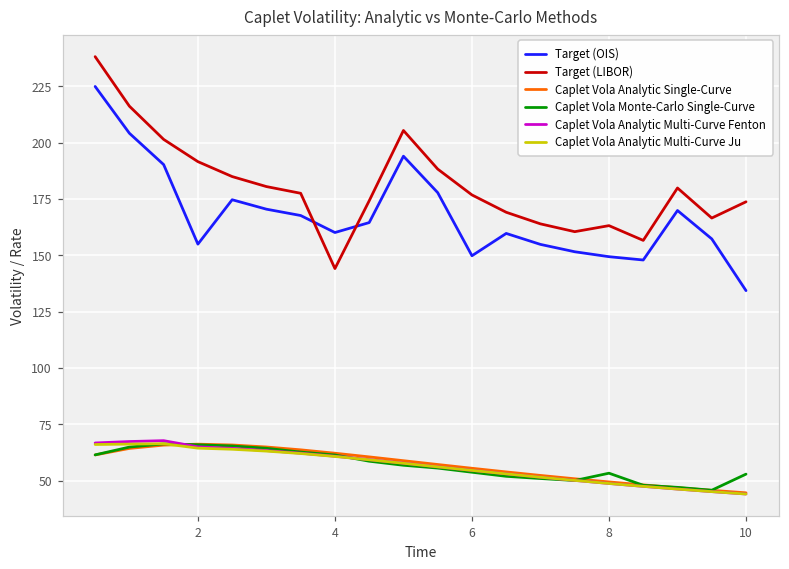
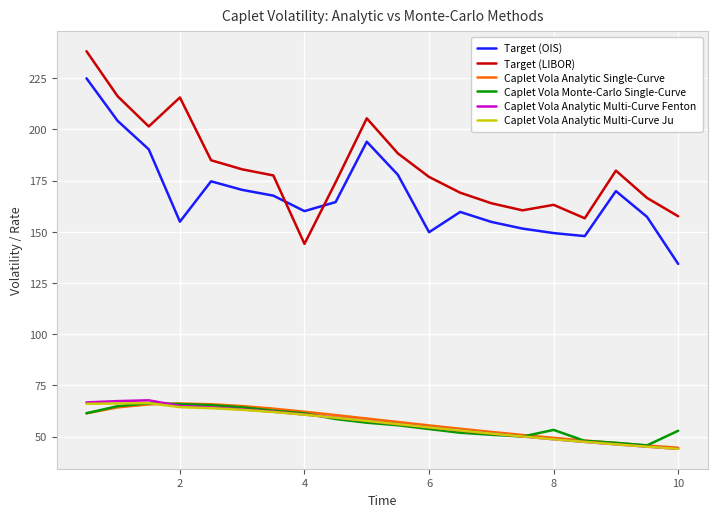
  {
    "Target (OIS)": {
      "2": 155,
      "4": 160,
      "6": 150,
      "8": 149,
      "10": 134
    },
    "Target (LIBOR)": {
-     "2": 192,
+     "2": 216,
      "4": 144,
      "6": 177,
      "8": 163,
-     "10": 174
+     "10": 158
    },
    "Caplet Vola Monte-Carlo Single-Curve": {
      "8": 53,
      "10": 53
    }
  }
